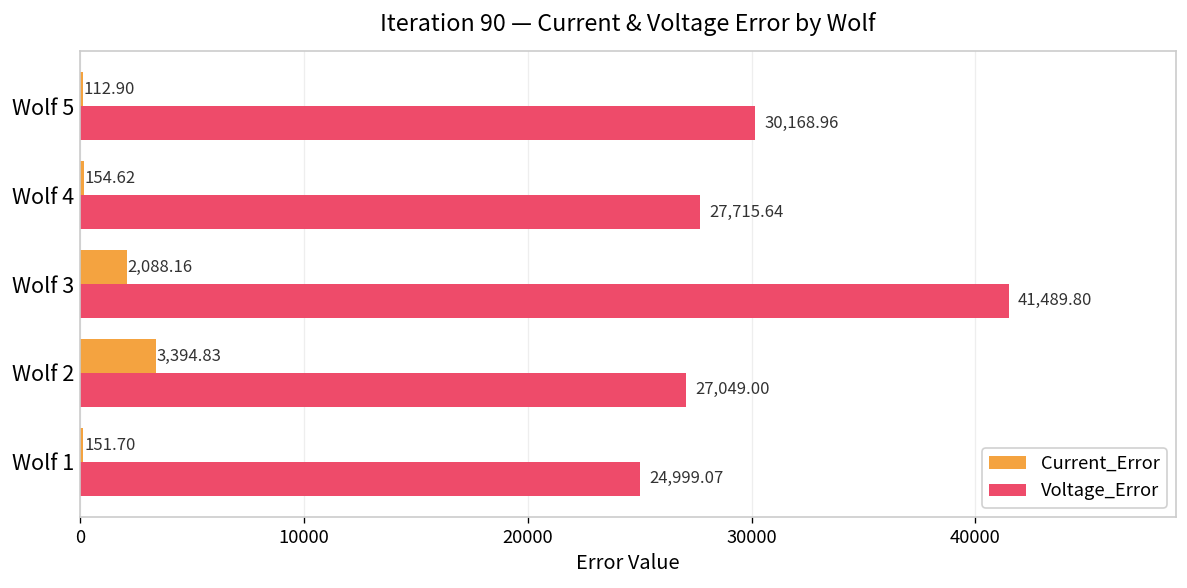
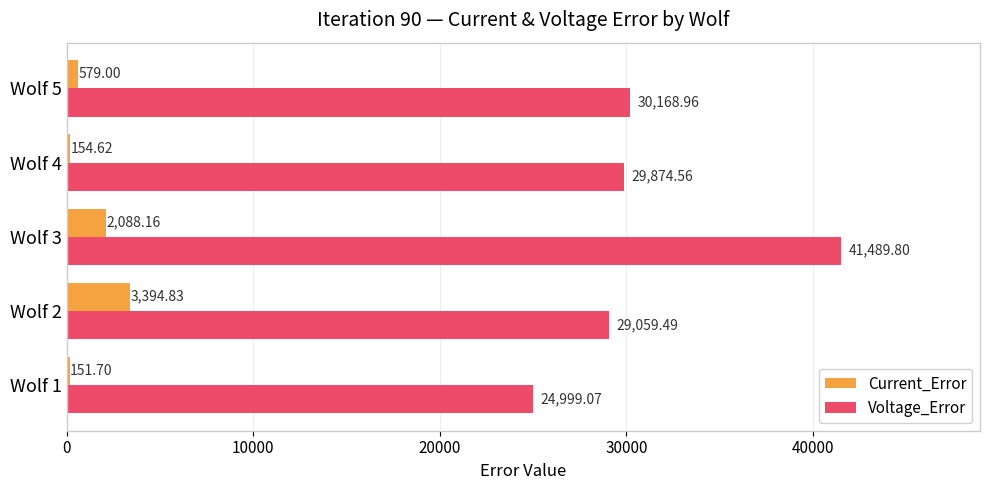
  {
    "Current_Error": {
-     "Wolf 5": "112.90",
+     "Wolf 5": "579.00",
      "Wolf 4": "154.62",
      "Wolf 3": "2,088.16",
      "Wolf 2": "3,394.83",
      "Wolf 1": "151.70"
    },
    "Voltage_Error": {
      "Wolf 5": "30,168.96",
-     "Wolf 4": "27,715.64",
+     "Wolf 4": "29,874.56",
      "Wolf 3": "41,489.80",
-     "Wolf 2": "27,049.00",
+     "Wolf 2": "29,059.49",
      "Wolf 1": "24,999.07"
    }
  }
